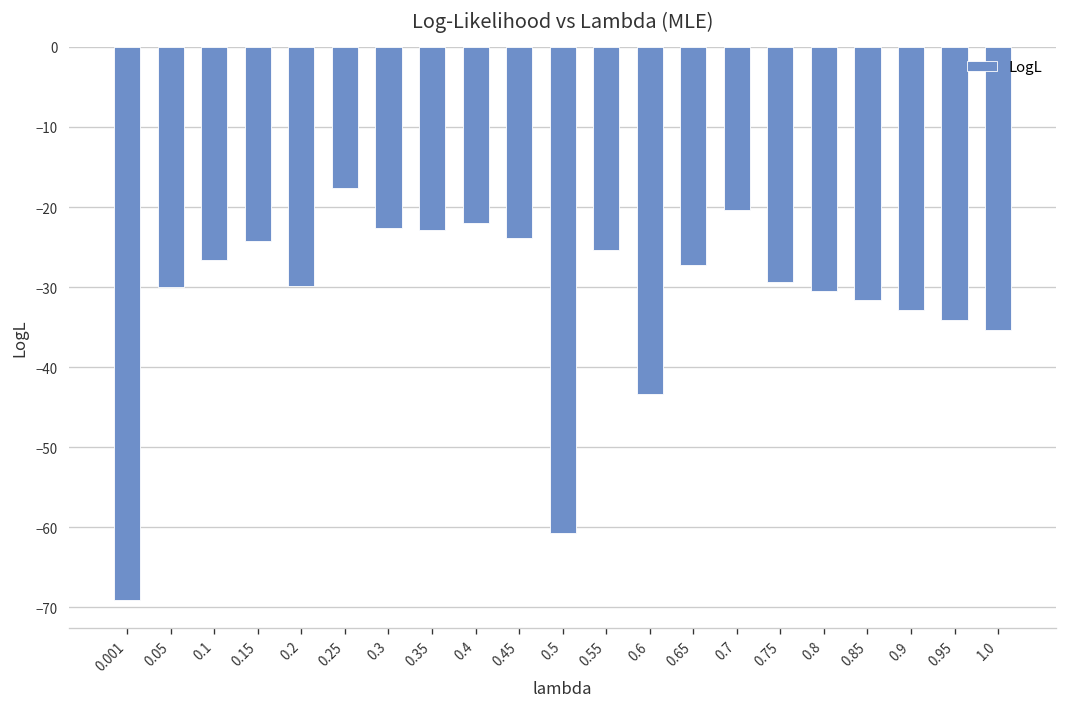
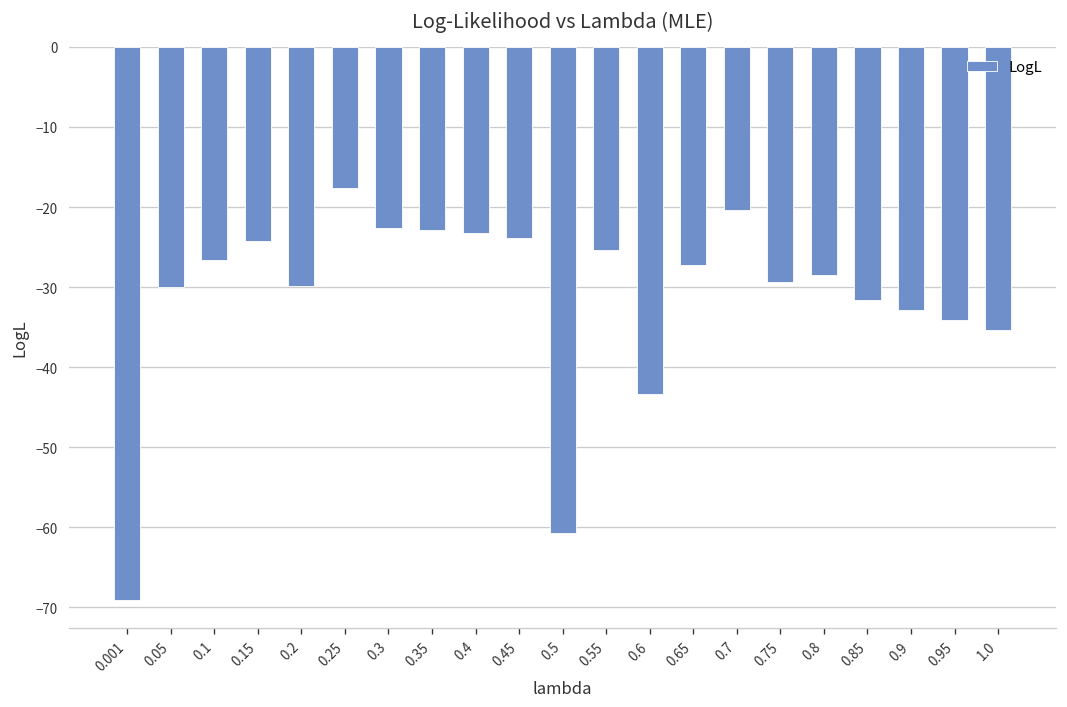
  {
    "0.001": -69,
    "0.05": -30,
    "0.1": -27,
    "0.15": -24,
    "0.2": -30,
    "0.25": -18,
    "0.3": -23,
    "0.35": -23,
-   "0.4": -22,
+   "0.4": -23,
    "0.45": -24,
    "0.5": -61,
    "0.55": -25,
    "0.6": -43,
    "0.65": -27,
    "0.7": -20,
    "0.75": -29,
-   "0.8": -30,
+   "0.8": -28,
    "0.85": -32,
    "0.9": -33,
    "0.95": -34,
    "1.0": -35
  }
